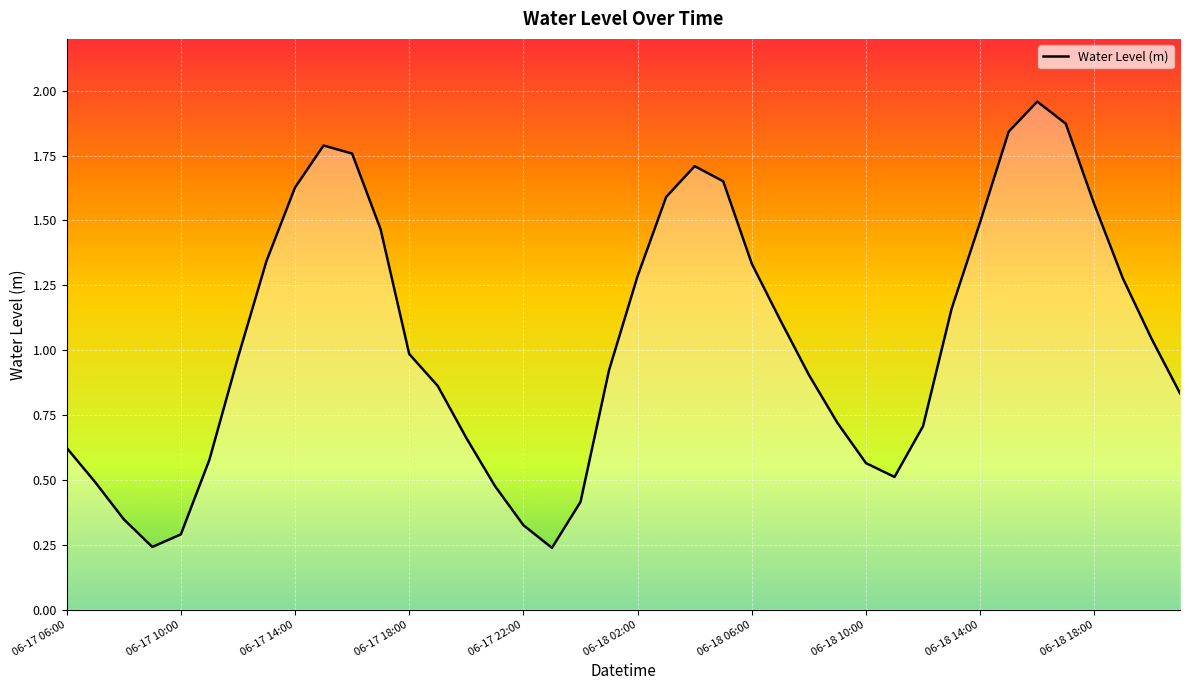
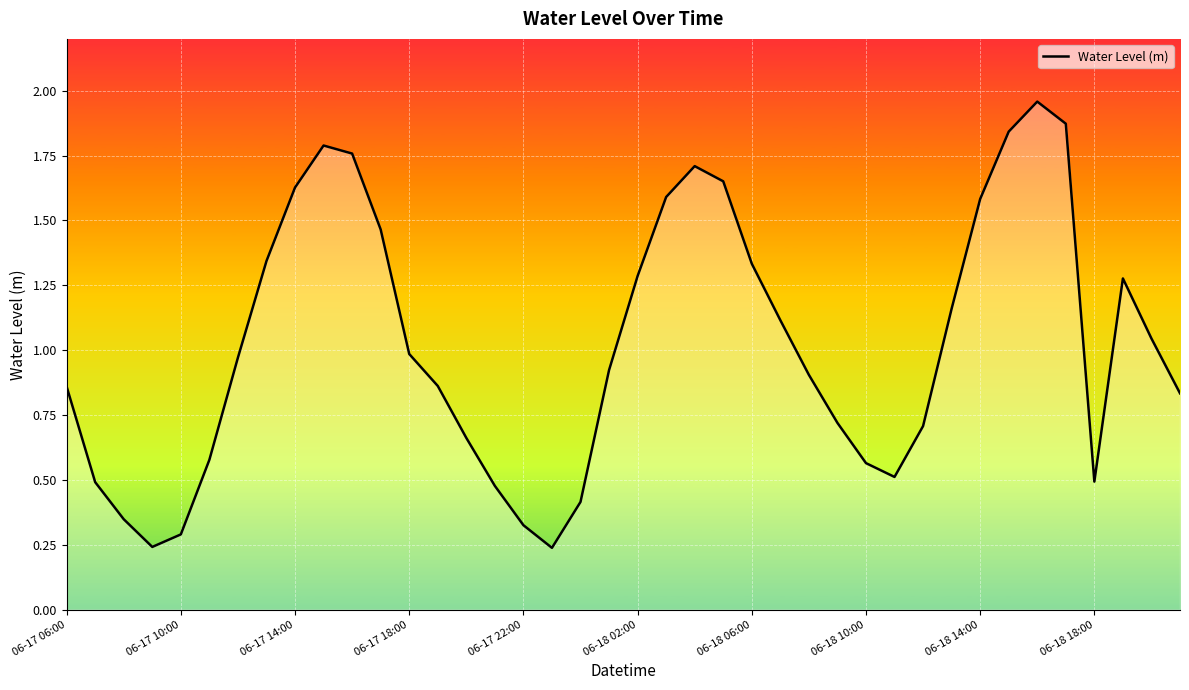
  {
-   "06-17 06:00": 0.62,
+   "06-17 06:00": 0.86,
    "06-17 10:00": 0.29,
    "06-17 14:00": 1.63,
    "06-17 18:00": 0.99,
    "06-17 22:00": 0.33,
    "06-18 02:00": 1.29,
    "06-18 06:00": 1.33,
    "06-18 10:00": 0.56,
-   "06-18 14:00": 1.49,
-   "06-18 18:00": 1.56
+   "06-18 14:00": 1.58,
+   "06-18 18:00": 0.49
  }
